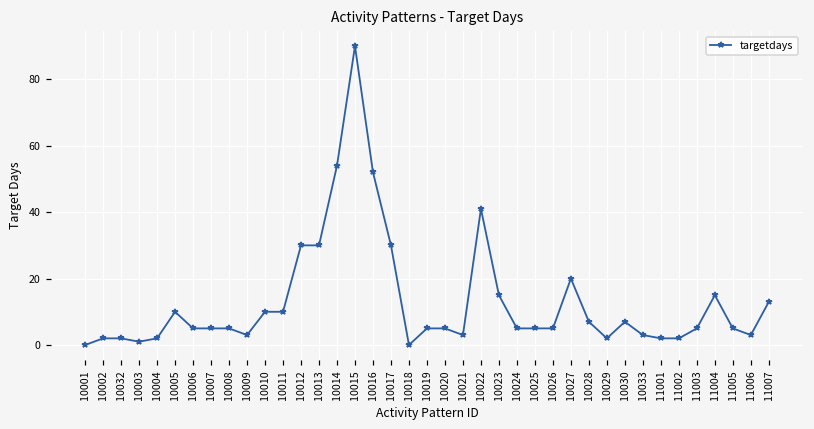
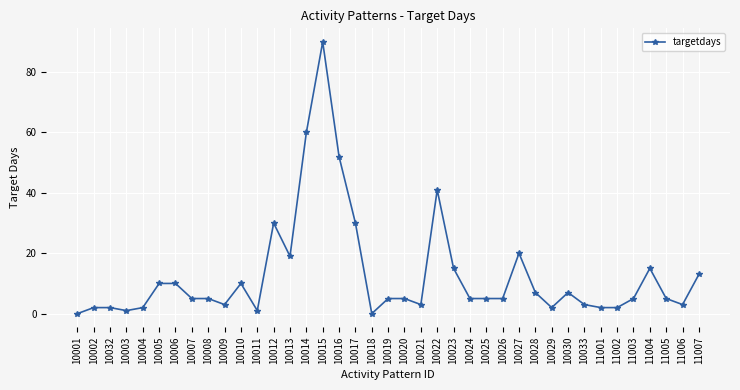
  {
    "10001": 0,
    "10002": 2,
    "10032": 2,
    "10003": 1,
    "10004": 2,
    "10005": 10,
-   "10006": 5,
+   "10006": 10,
    "10007": 5,
    "10008": 5,
    "10009": 3,
    "10010": 10,
-   "10011": 10,
+   "10011": 1,
    "10012": 30,
-   "10013": 30,
-   "10014": 54,
+   "10013": 19,
+   "10014": 60,
    "10015": 90,
    "10016": 52,
    "10017": 30,
    "10018": 0,
    "10019": 5,
    "10020": 5,
    "10021": 3,
    "10022": 41,
    "10023": 15,
    "10024": 5,
    "10025": 5,
    "10026": 5,
    "10027": 20,
    "10028": 7,
    "10029": 2,
    "10030": 7,
    "10033": 3,
    "11001": 2,
    "11002": 2,
    "11003": 5,
    "11004": 15,
    "11005": 5,
    "11006": 3,
    "11007": 13
  }
